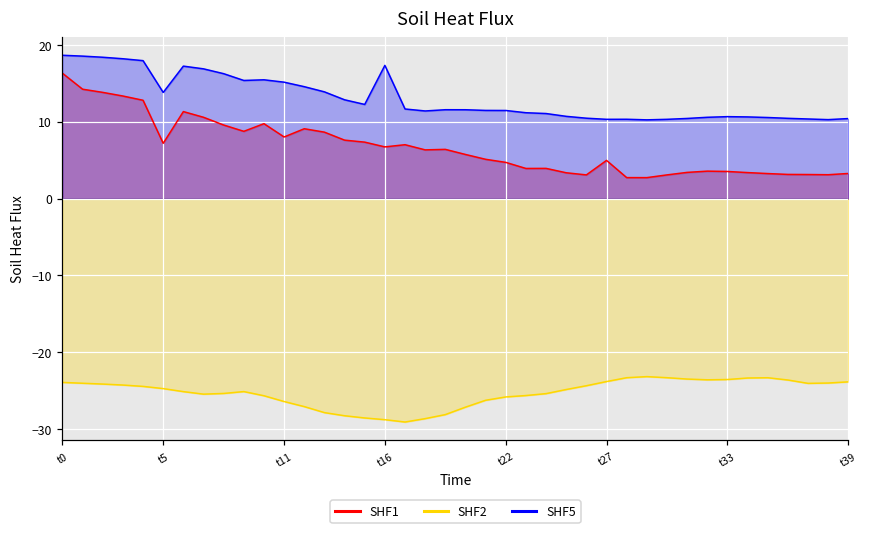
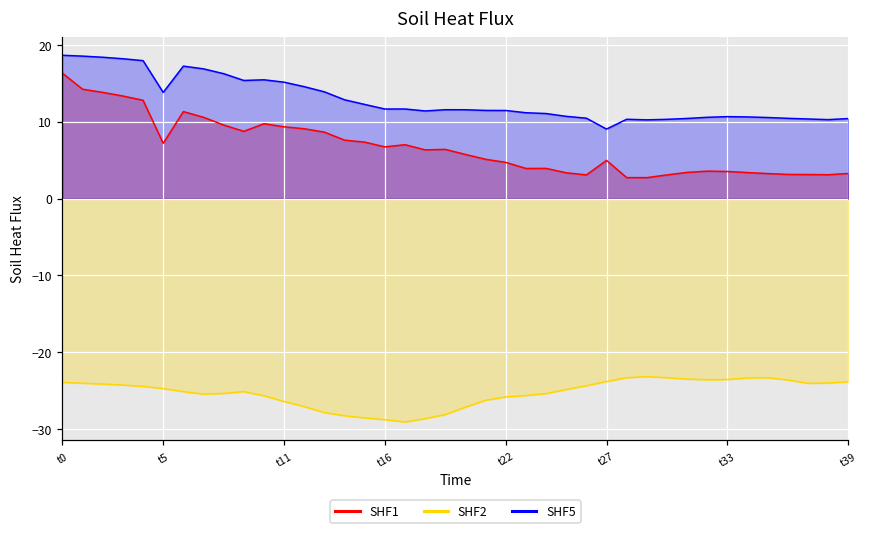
  {
    "SHF1": {
      "t0": 16,
      "t5": 7,
-     "t11": 8,
+     "t11": 9,
      "t16": 7,
      "t22": 5,
      "t27": 5,
      "t33": 4,
      "t39": 3
    },
    "SHF5": {
      "t0": 19,
      "t5": 14,
      "t11": 15,
-     "t16": 17,
+     "t16": 12,
      "t22": 11,
-     "t27": 10,
+     "t27": 9,
      "t33": 11,
      "t39": 10
    }
  }
